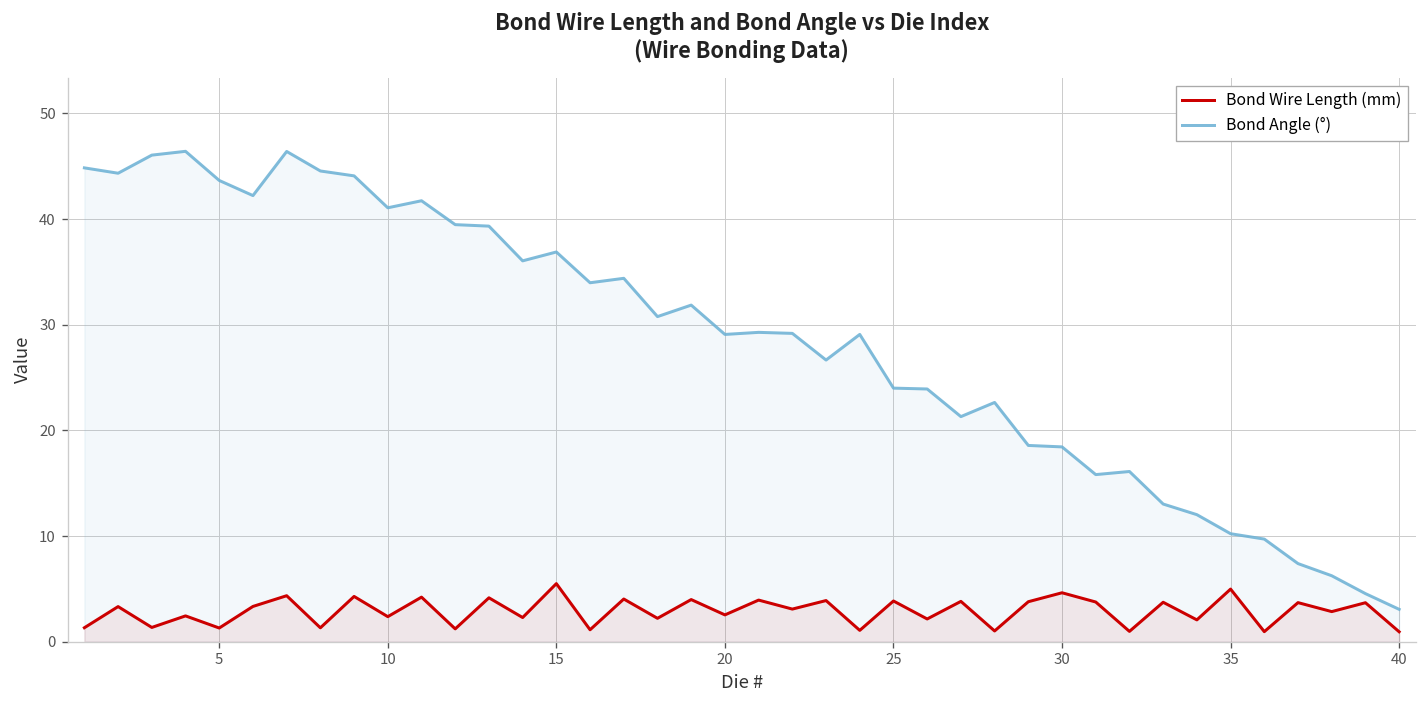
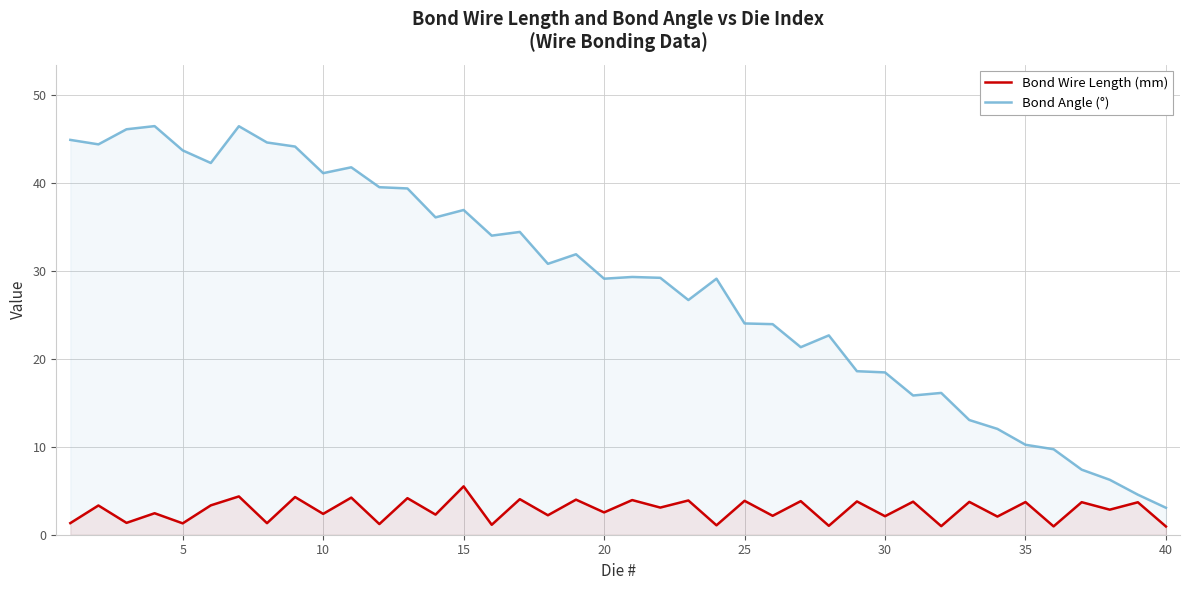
  {
    "Bond Wire Length (mm)": {
      "5": 1,
      "10": 2,
      "15": 5,
      "20": 3,
      "25": 4,
-     "30": 5,
-     "35": 5,
+     "30": 2,
+     "35": 4,
      "40": 1
    },
    "Bond Angle (°)": {
      "5": 44,
      "10": 41,
      "15": 37,
      "20": 29,
      "25": 24,
      "30": 18,
      "35": 10,
      "40": 3
    }
  }
